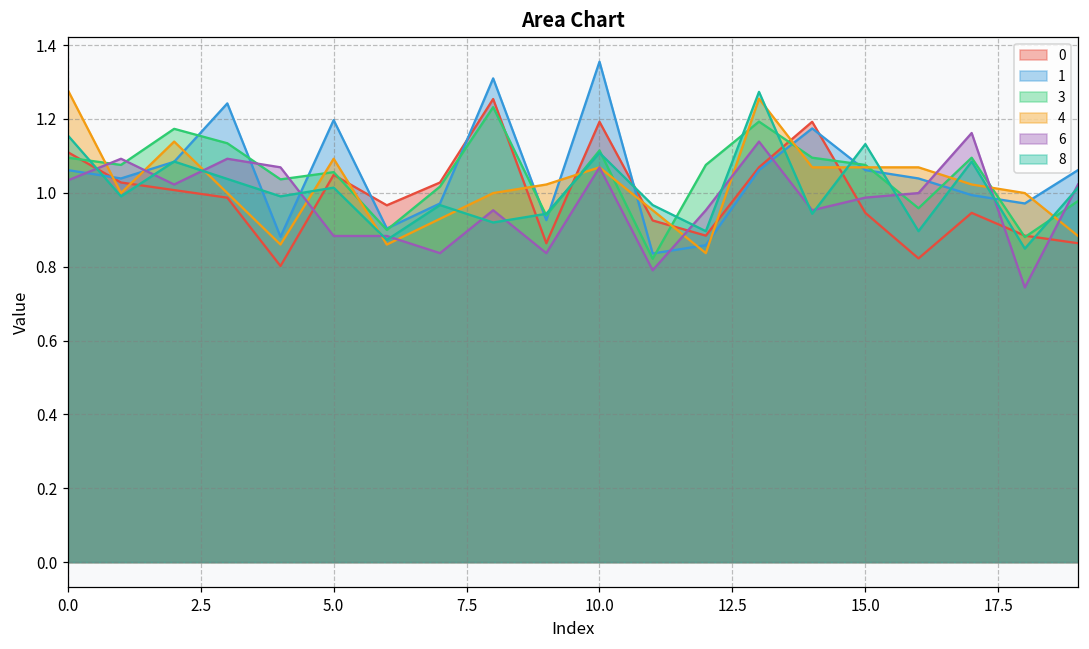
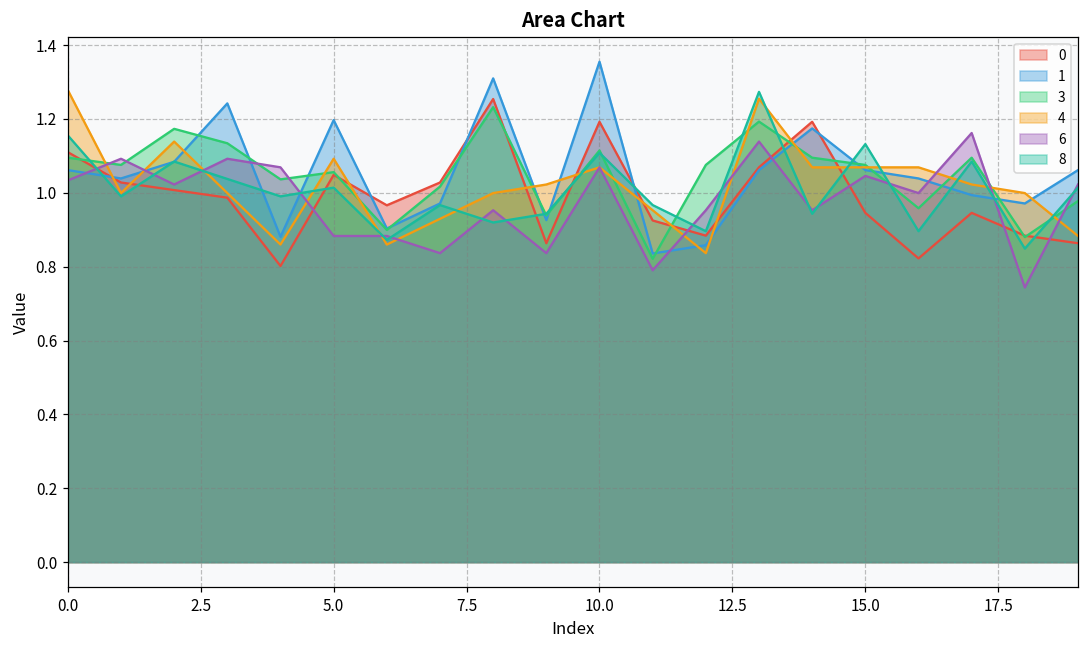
  {
    "6": {
      "0.0": 1.03,
      "5.0": 0.88,
-     "15.0": 0.99
+     "15.0": 1.05
    }
  }
